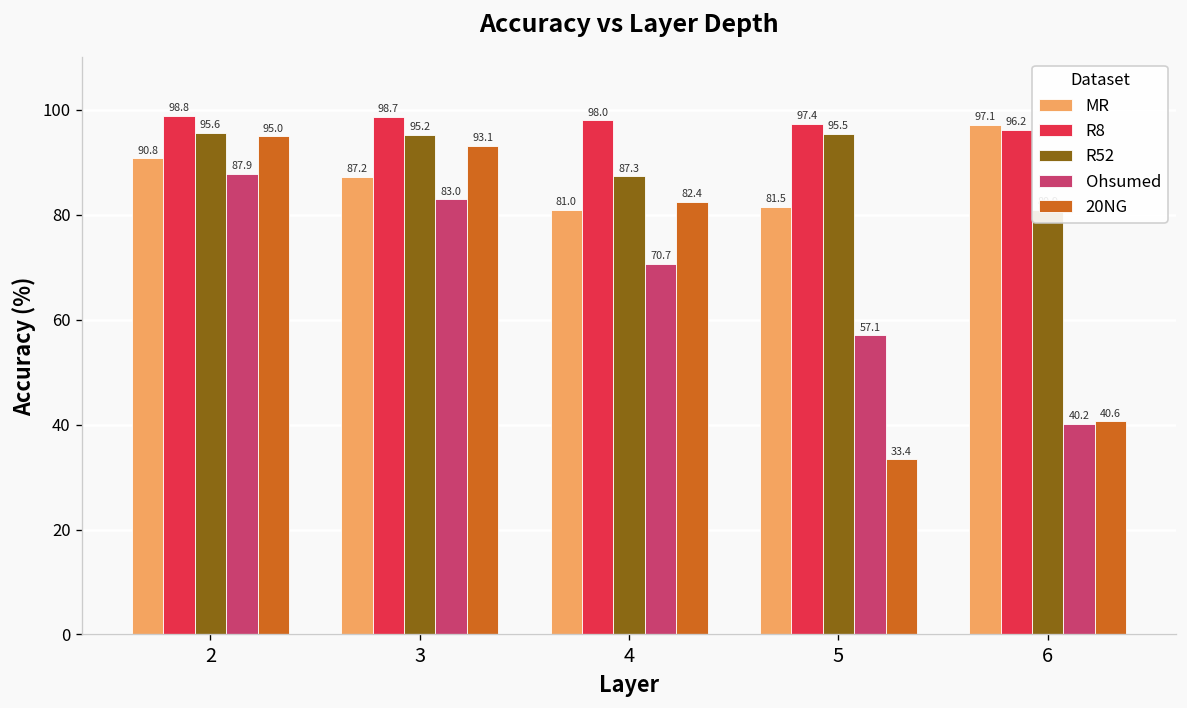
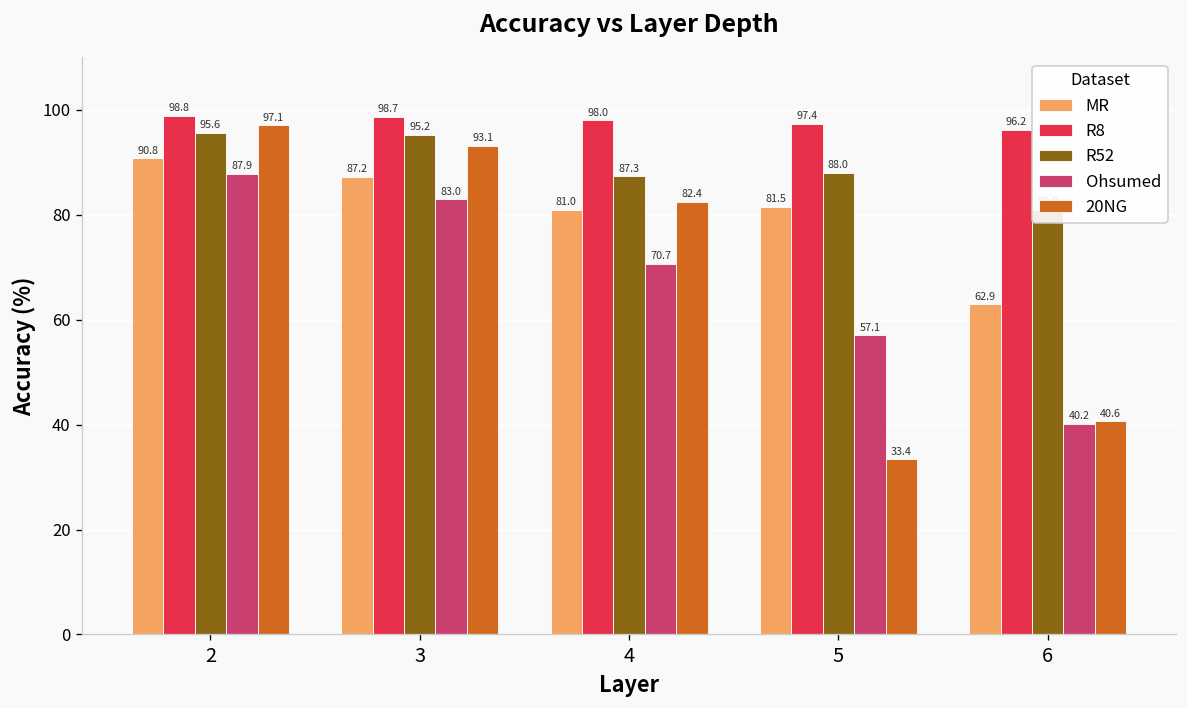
  {
    "MR": {
      "2": 90.8,
      "3": 87.2,
      "4": 81.0,
      "5": 81.5,
-     "6": 97.1
+     "6": 62.9
    },
    "R52": {
      "2": 95.6,
      "3": 95.2,
      "4": 87.3,
-     "5": 95.5
+     "5": 88.0
    },
    "20NG": {
-     "2": 95.0,
+     "2": 97.1,
      "3": 93.1,
      "4": 82.4,
      "5": 33.4,
      "6": 40.6
    }
  }
